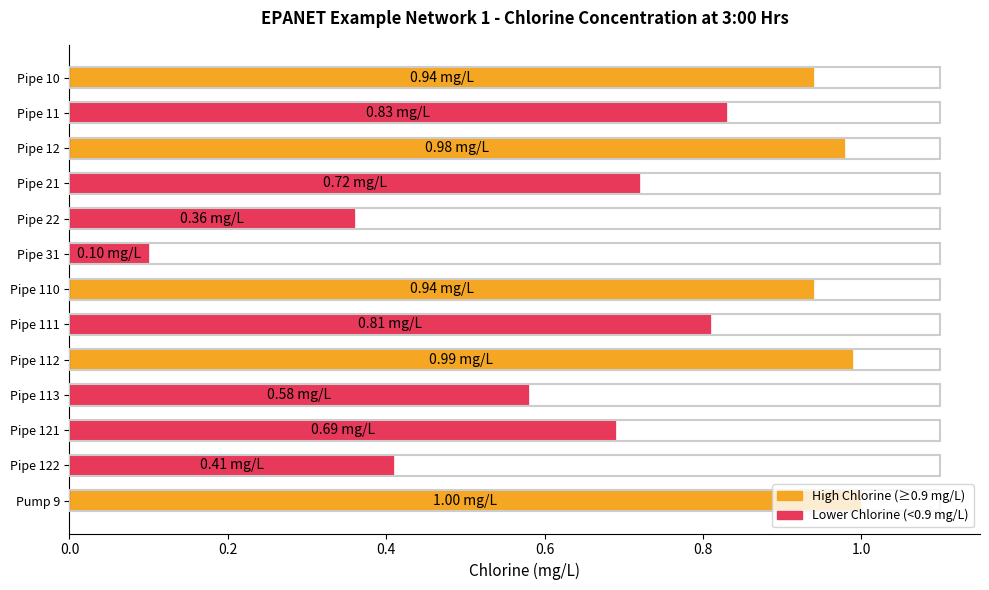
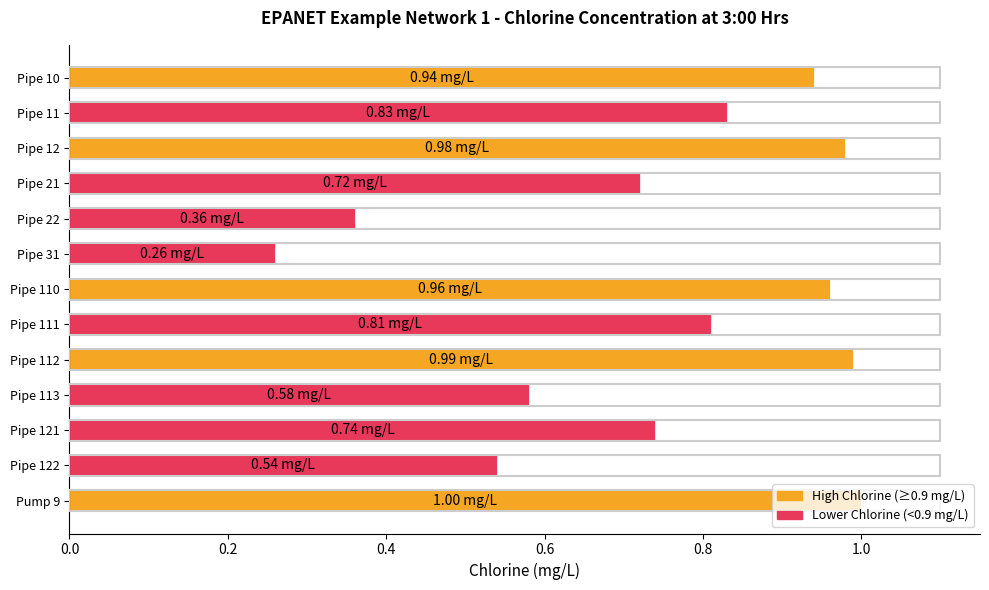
  {
    "Pipe 10": 0.94,
    "Pipe 11": 0.83,
    "Pipe 12": 0.98,
    "Pipe 21": 0.72,
    "Pipe 22": 0.36,
-   "Pipe 31": 0.10,
-   "Pipe 110": 0.94,
+   "Pipe 31": 0.26,
+   "Pipe 110": 0.96,
    "Pipe 111": 0.81,
    "Pipe 112": 0.99,
    "Pipe 113": 0.58,
-   "Pipe 121": 0.69,
-   "Pipe 122": 0.41
+   "Pipe 121": 0.74,
+   "Pipe 122": 0.54
  }
